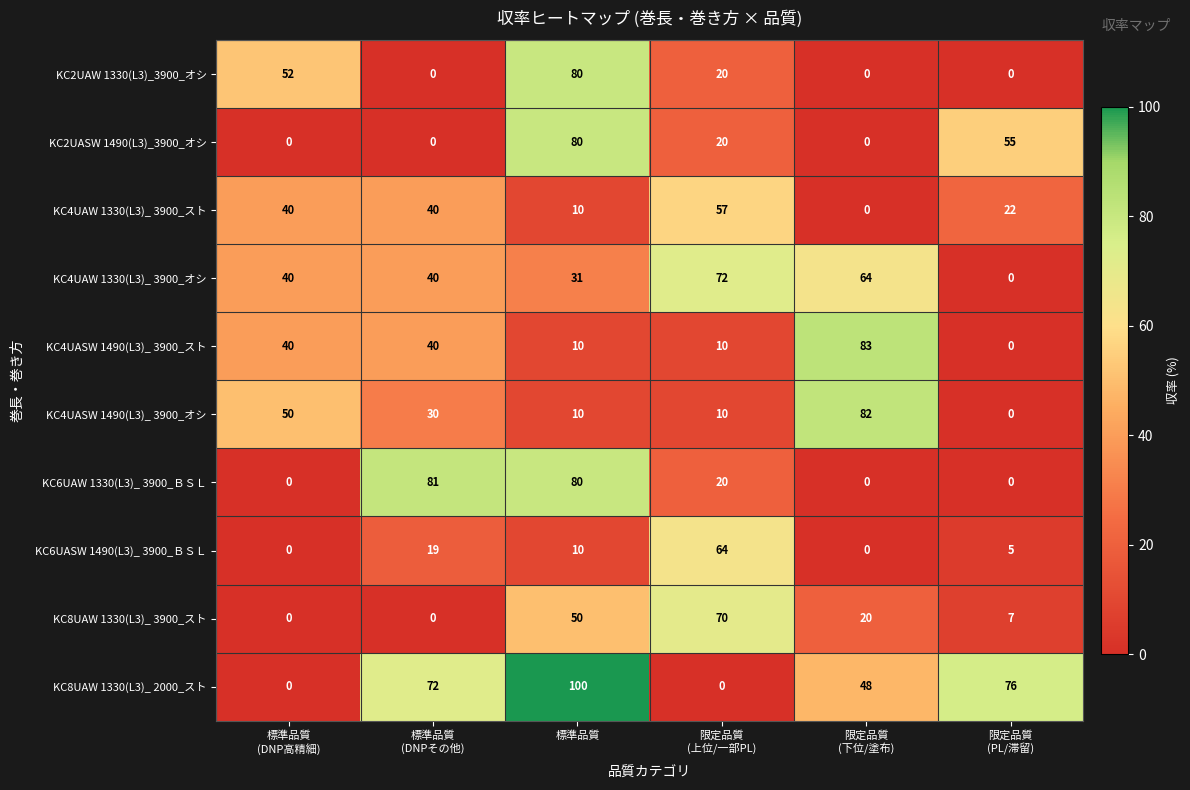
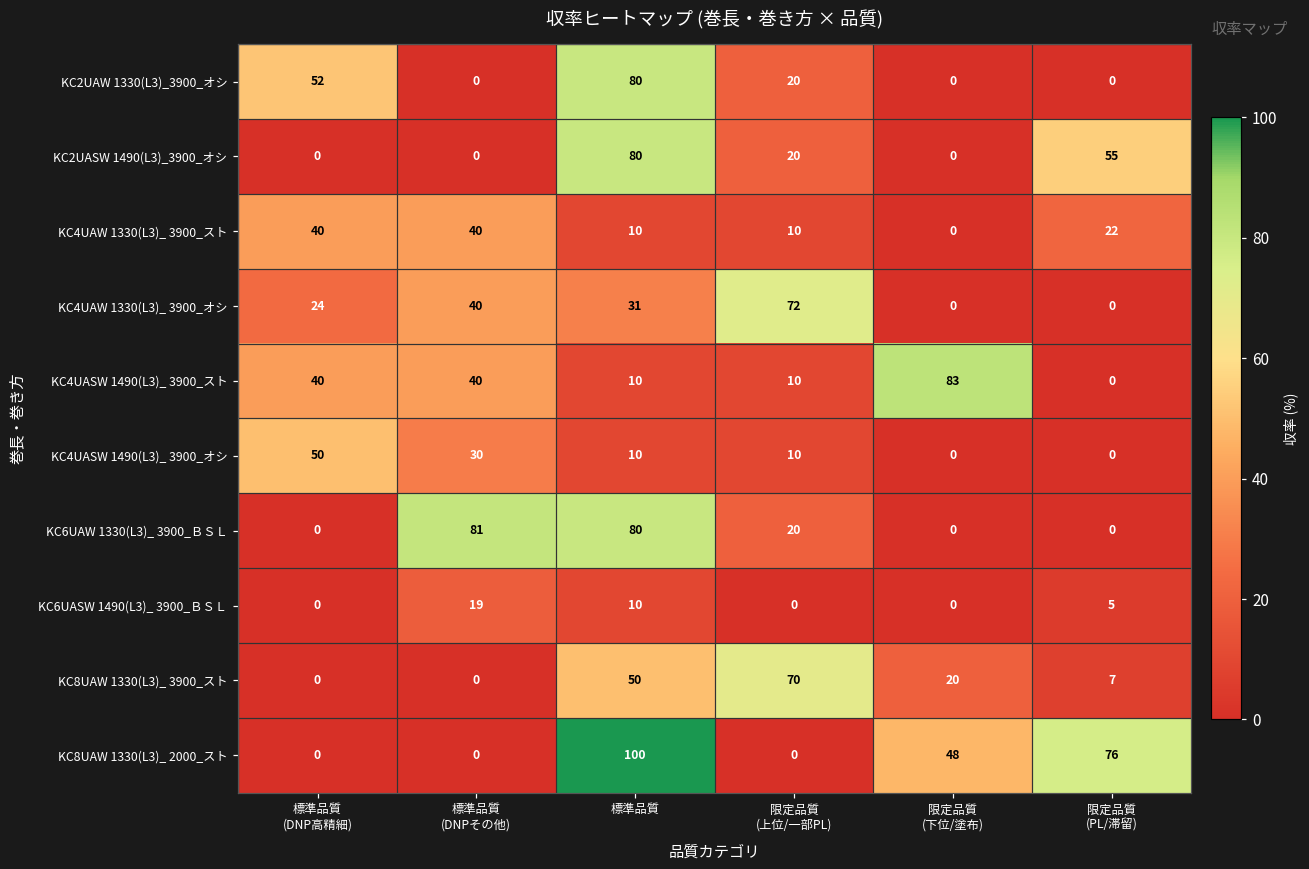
  {
    "KC2UAW 1330(L3)_3900_オシ": {
      "標準品質 (DNP高精細)": 52,
      "標準品質 (DNPその他)": 0,
      "標準品質": 80,
      "限定品質 (上位/一部PL)": 20,
      "限定品質 (下位/塗布)": 0,
      "限定品質 (PL/滞留)": 0
    },
    "KC2UASW 1490(L3)_3900_オシ": {
      "標準品質 (DNP高精細)": 0,
      "標準品質 (DNPその他)": 0,
      "標準品質": 80,
      "限定品質 (上位/一部PL)": 20,
      "限定品質 (下位/塗布)": 0,
      "限定品質 (PL/滞留)": 55
    },
    "KC4UAW 1330(L3)_ 3900_スト": {
      "標準品質 (DNP高精細)": 40,
      "標準品質 (DNPその他)": 40,
      "標準品質": 10,
-     "限定品質 (上位/一部PL)": 57,
+     "限定品質 (上位/一部PL)": 10,
      "限定品質 (下位/塗布)": 0,
      "限定品質 (PL/滞留)": 22
    },
    "KC4UAW 1330(L3)_ 3900_オシ": {
-     "標準品質 (DNP高精細)": 40,
+     "標準品質 (DNP高精細)": 24,
      "標準品質 (DNPその他)": 40,
      "標準品質": 31,
      "限定品質 (上位/一部PL)": 72,
-     "限定品質 (下位/塗布)": 64,
+     "限定品質 (下位/塗布)": 0,
      "限定品質 (PL/滞留)": 0
    },
    "KC4UASW 1490(L3)_ 3900_スト": {
      "標準品質 (DNP高精細)": 40,
      "標準品質 (DNPその他)": 40,
      "標準品質": 10,
      "限定品質 (上位/一部PL)": 10,
      "限定品質 (下位/塗布)": 83,
      "限定品質 (PL/滞留)": 0
    },
    "KC4UASW 1490(L3)_ 3900_オシ": {
      "標準品質 (DNP高精細)": 50,
      "標準品質 (DNPその他)": 30,
      "標準品質": 10,
      "限定品質 (上位/一部PL)": 10,
-     "限定品質 (下位/塗布)": 82,
+     "限定品質 (下位/塗布)": 0,
      "限定品質 (PL/滞留)": 0
    },
    "KC6UAW 1330(L3)_ 3900_ＢＳＬ": {
      "標準品質 (DNP高精細)": 0,
      "標準品質 (DNPその他)": 81,
      "標準品質": 80,
      "限定品質 (上位/一部PL)": 20,
      "限定品質 (下位/塗布)": 0,
      "限定品質 (PL/滞留)": 0
    },
    "KC6UASW 1490(L3)_ 3900_ＢＳＬ": {
      "標準品質 (DNP高精細)": 0,
      "標準品質 (DNPその他)": 19,
      "標準品質": 10,
-     "限定品質 (上位/一部PL)": 64,
+     "限定品質 (上位/一部PL)": 0,
      "限定品質 (下位/塗布)": 0,
      "限定品質 (PL/滞留)": 5
    },
    "KC8UAW 1330(L3)_ 3900_スト": {
      "標準品質 (DNP高精細)": 0,
      "標準品質 (DNPその他)": 0,
      "標準品質": 50,
      "限定品質 (上位/一部PL)": 70,
      "限定品質 (下位/塗布)": 20,
      "限定品質 (PL/滞留)": 7
    },
    "KC8UAW 1330(L3)_ 2000_スト": {
      "標準品質 (DNP高精細)": 0,
-     "標準品質 (DNPその他)": 72,
+     "標準品質 (DNPその他)": 0,
      "標準品質": 100,
      "限定品質 (上位/一部PL)": 0,
      "限定品質 (下位/塗布)": 48,
      "限定品質 (PL/滞留)": 76
    }
  }
